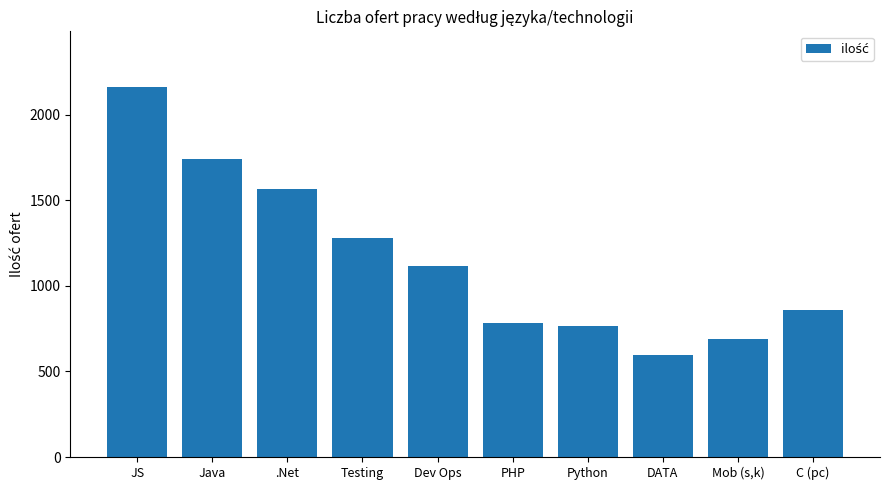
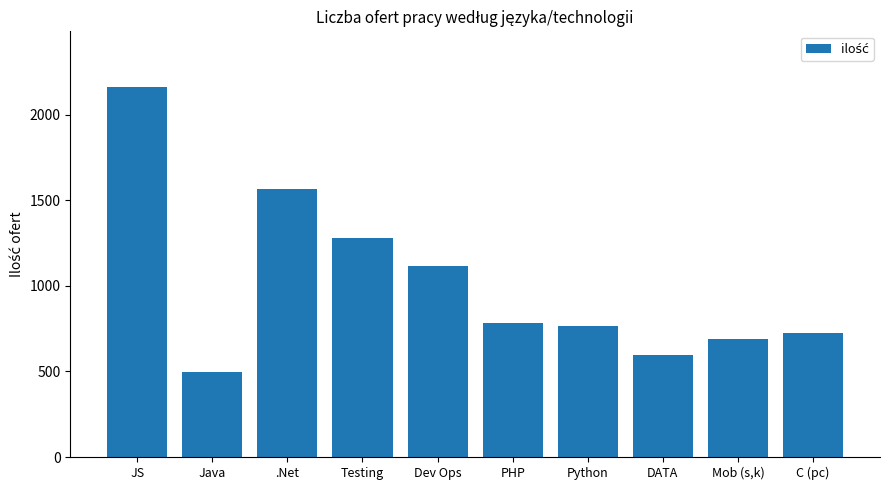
  {
    "JS": 2160,
-   "Java": 1740,
+   "Java": 500,
    ".Net": 1570,
    "Testing": 1280,
    "Dev Ops": 1120,
    "PHP": 790,
    "Python": 770,
    "DATA": 600,
    "Mob (s,k)": 690,
-   "C (pc)": 860
+   "C (pc)": 730
  }
